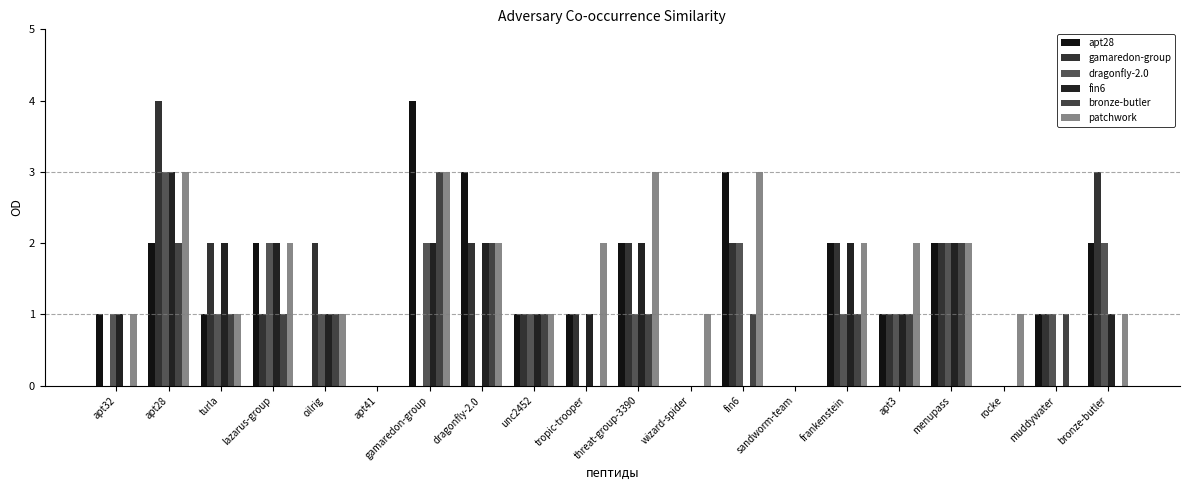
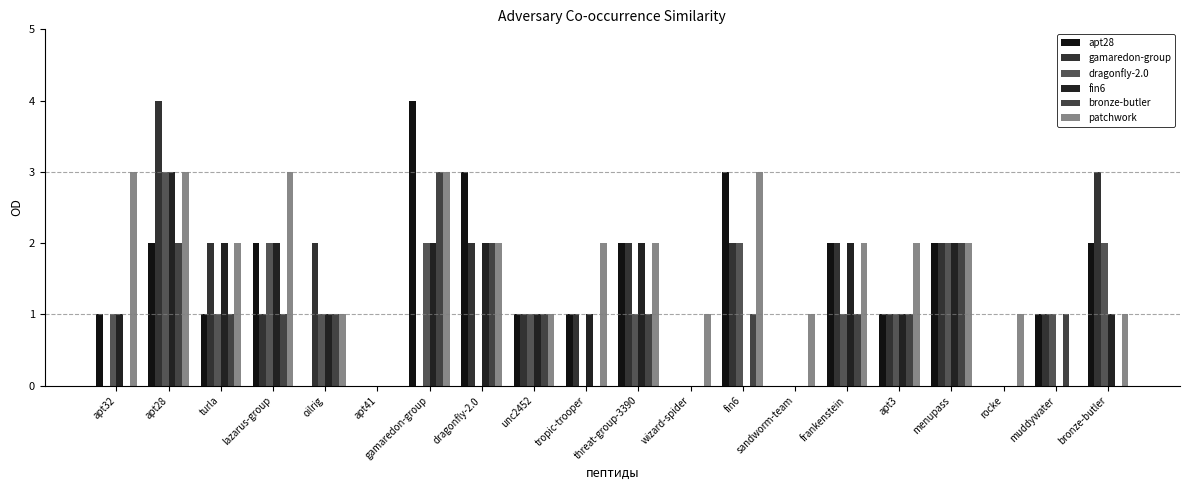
  {
    "patchwork": {
-     "apt32": 1,
+     "apt32": 3,
      "apt28": 3,
-     "turla": 1,
-     "lazarus-group": 2,
+     "turla": 2,
+     "lazarus-group": 3,
      "oilrig": 1,
      "apt41": 0,
      "gamaredon-group": 3,
      "dragonfly-2.0": 2,
      "unc2452": 1,
      "tropic-trooper": 2,
-     "threat-group-3390": 3,
+     "threat-group-3390": 2,
      "wizard-spider": 1,
      "fin6": 3,
-     "sandworm-team": 0,
+     "sandworm-team": 1,
      "frankenstein": 2,
      "apt3": 2,
      "menupass": 2,
      "rocke": 1,
      "muddywater": 0,
      "bronze-butler": 1
    }
  }
